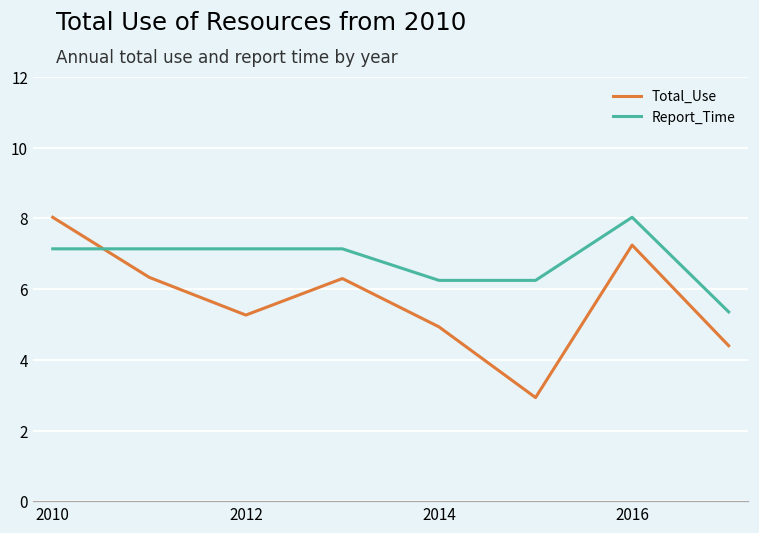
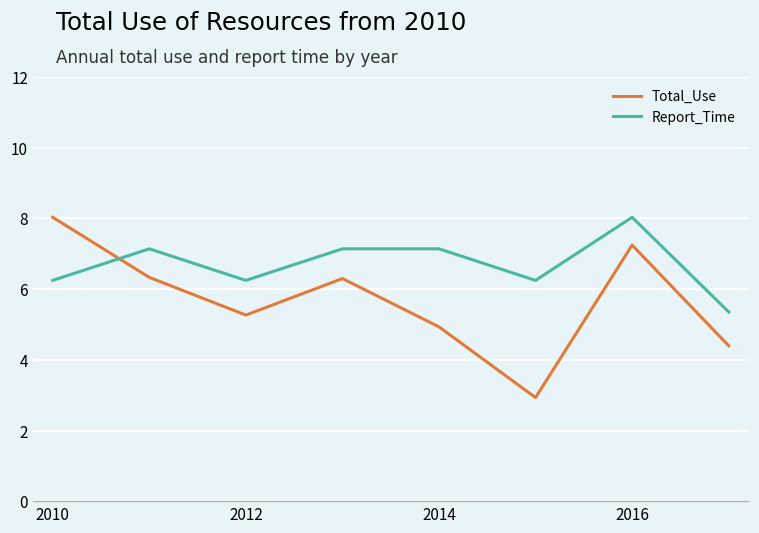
  {
    "Total_Use": {
      "2010": 8.0,
      "2012": 5.3,
      "2014": 4.9,
      "2016": 7.2
    },
    "Report_Time": {
-     "2010": 7.1,
-     "2012": 7.1,
-     "2014": 6.2,
+     "2010": 6.2,
+     "2012": 6.2,
+     "2014": 7.1,
      "2016": 8.0
    }
  }
